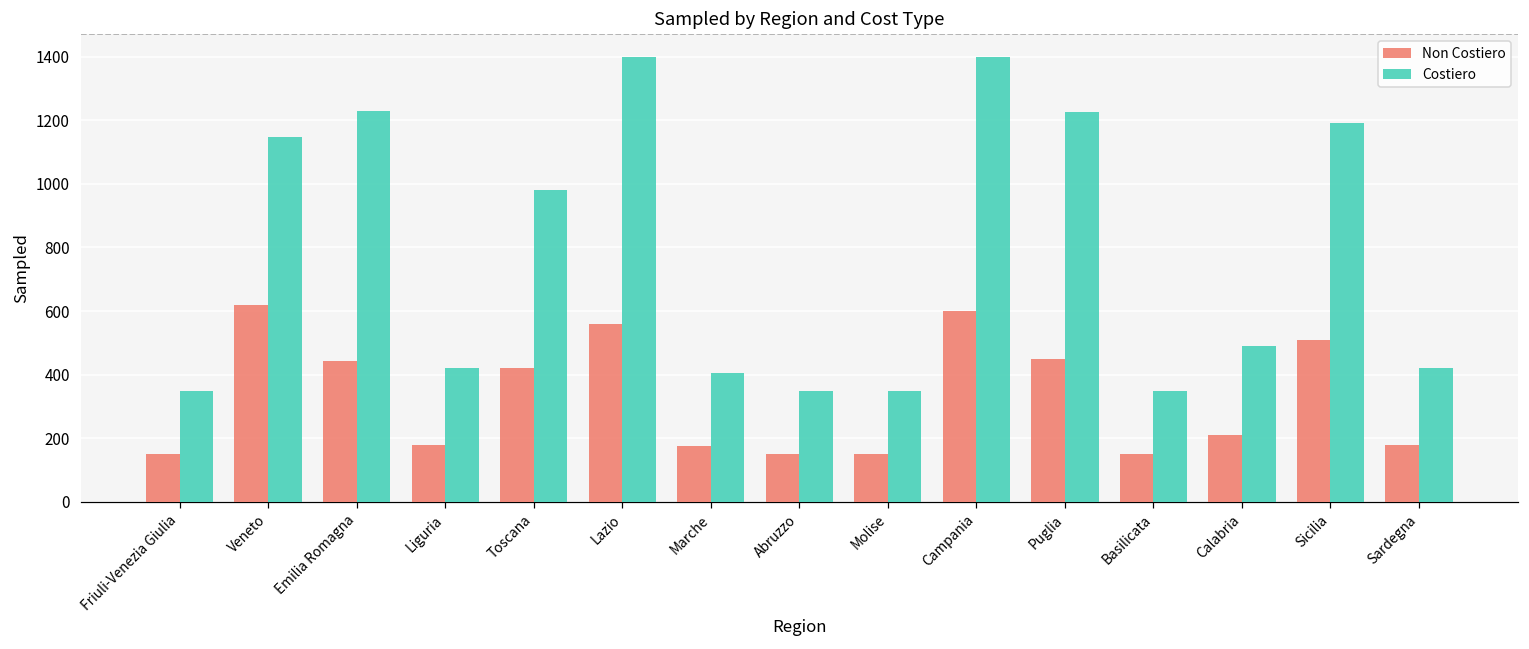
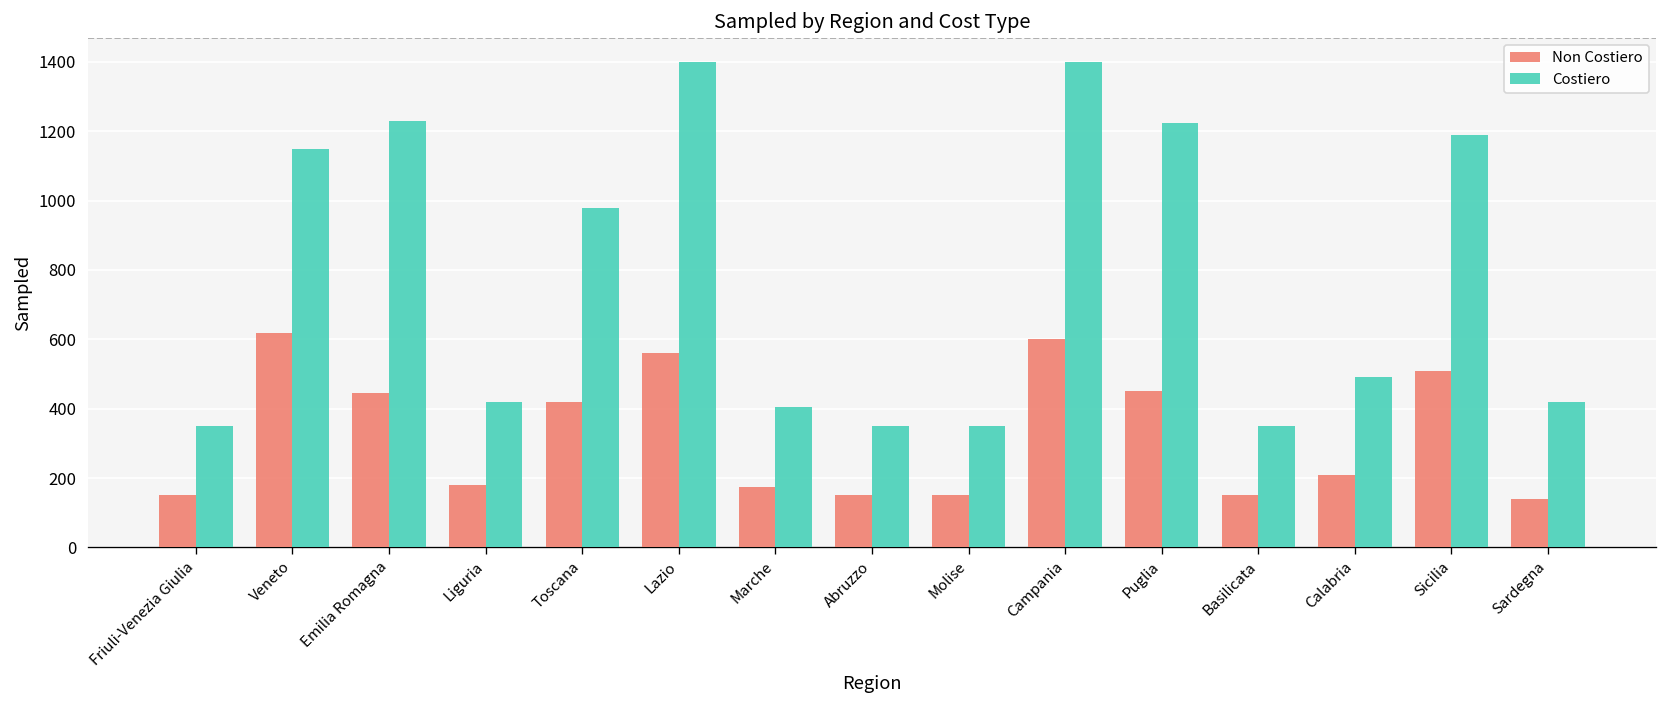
  {
    "Non Costiero": {
      "Friuli-Venezia Giulia": 150,
      "Veneto": 620,
      "Emilia Romagna": 440,
      "Liguria": 180,
      "Toscana": 420,
      "Lazio": 560,
      "Marche": 170,
      "Abruzzo": 150,
      "Molise": 150,
      "Campania": 600,
      "Puglia": 450,
      "Basilicata": 150,
      "Calabria": 210,
      "Sicilia": 510,
-     "Sardegna": 180
+     "Sardegna": 140
    },
    "Costiero": {
      "Friuli-Venezia Giulia": 350,
      "Veneto": 1150,
      "Emilia Romagna": 1230,
      "Liguria": 420,
      "Toscana": 980,
      "Lazio": 1400,
      "Marche": 410,
      "Abruzzo": 350,
      "Molise": 350,
      "Campania": 1400,
      "Puglia": 1230,
      "Basilicata": 350,
      "Calabria": 490,
      "Sicilia": 1190,
      "Sardegna": 420
    }
  }
